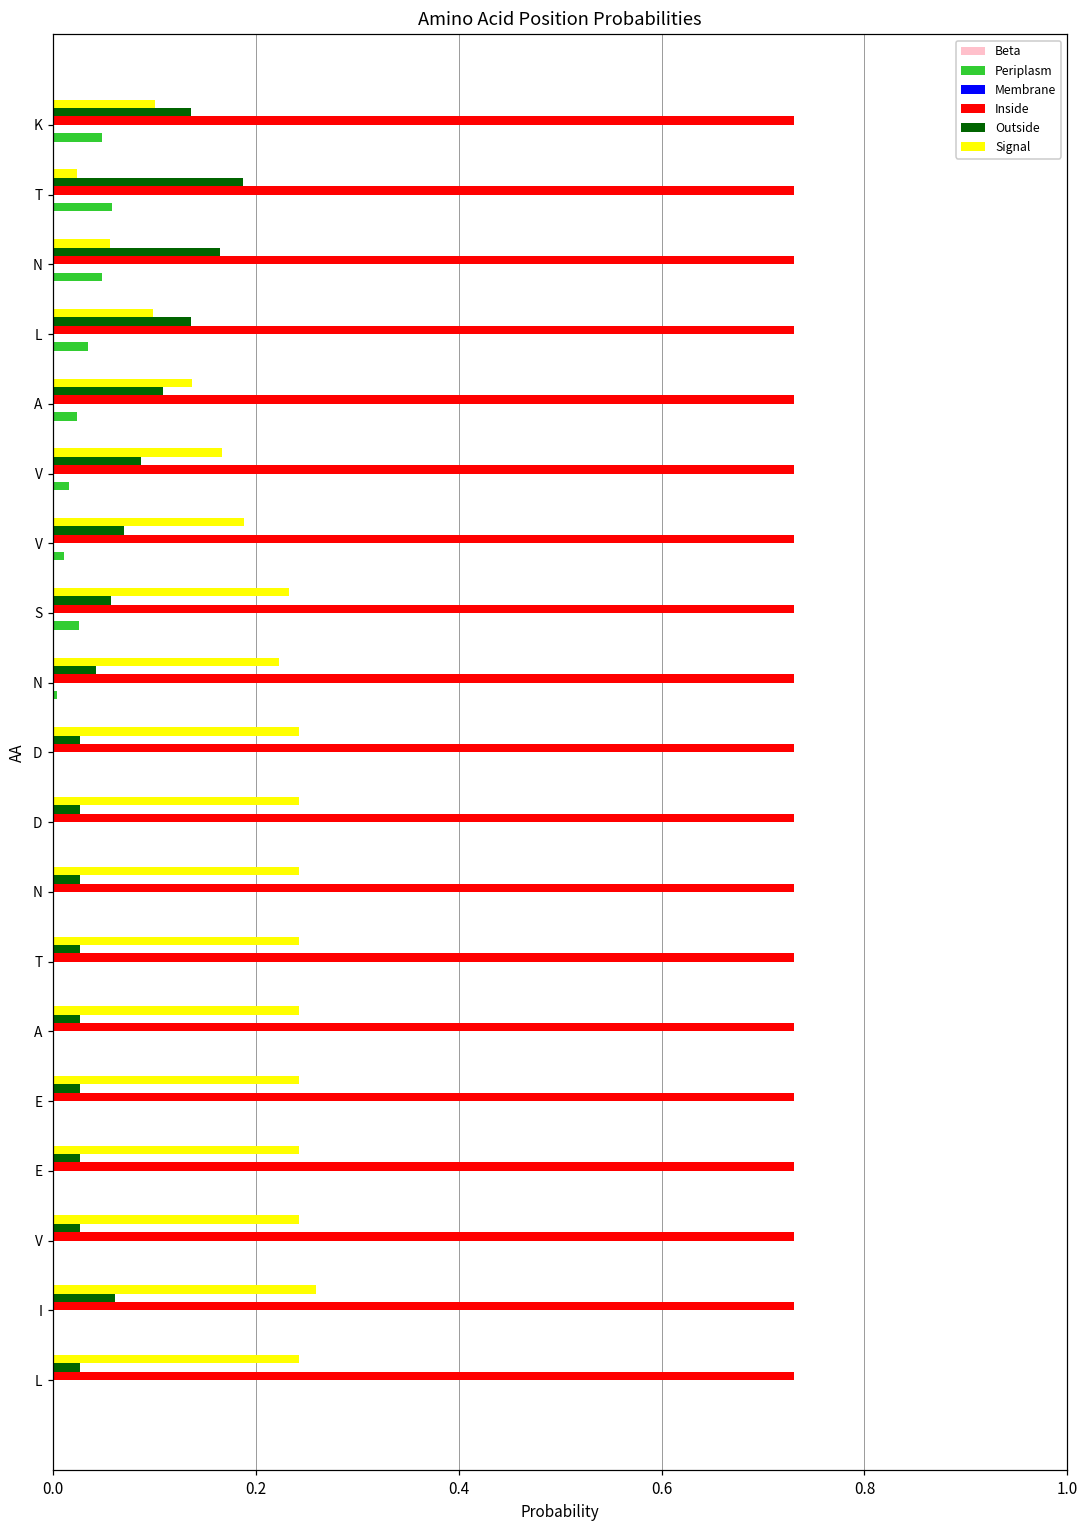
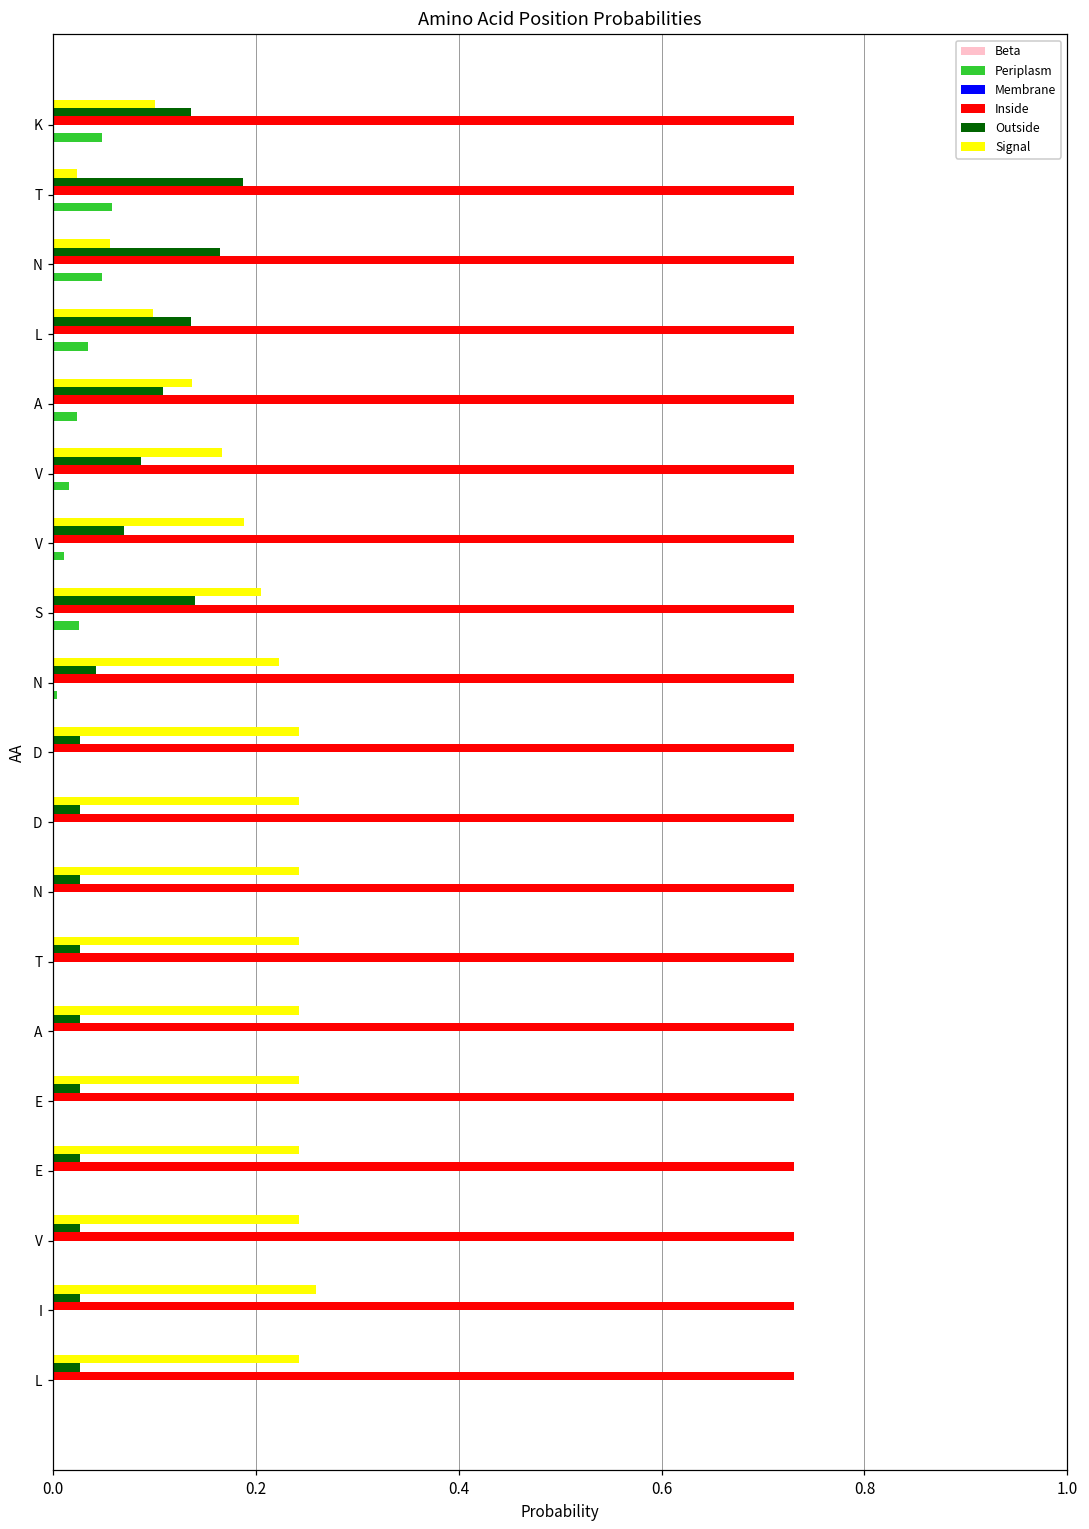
  {
    "Beta": {
      "K": 0.00,
      "S": 0.00,
      "I": 0.00
    },
    "Periplasm": {
      "K": 0.05,
      "S": 0.03,
      "I": 0.00
    },
    "Membrane": {
      "K": 0.00,
      "I": 0.00
    },
    "Inside": {
      "K": 0.73,
      "S": 0.73,
      "I": 0.73
    },
    "Outside": {
      "K": 0.14,
-     "S": 0.06,
-     "I": 0.06
+     "S": 0.14,
+     "I": 0.03
    },
    "Signal": {
      "K": 0.10,
-     "S": 0.23,
+     "S": 0.20,
      "I": 0.26
    }
  }
